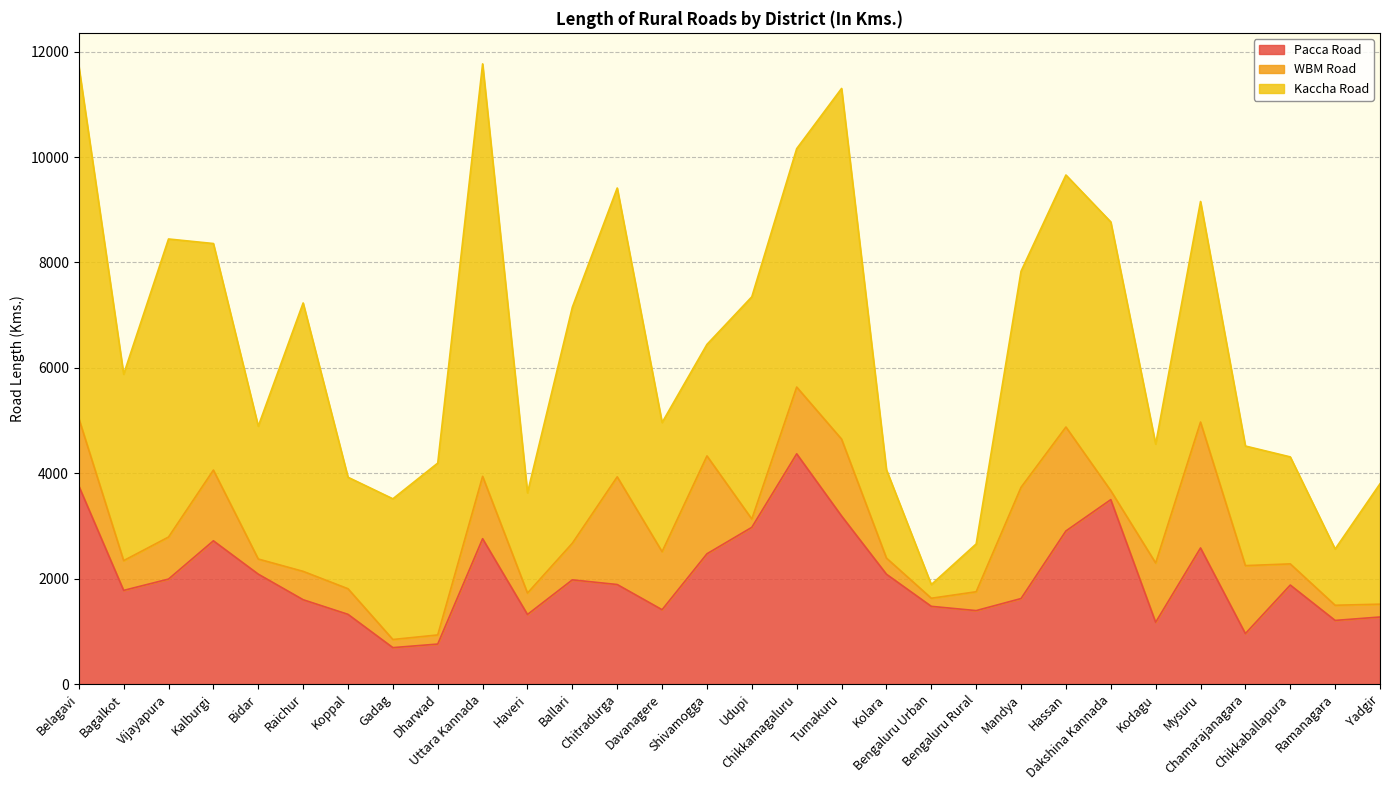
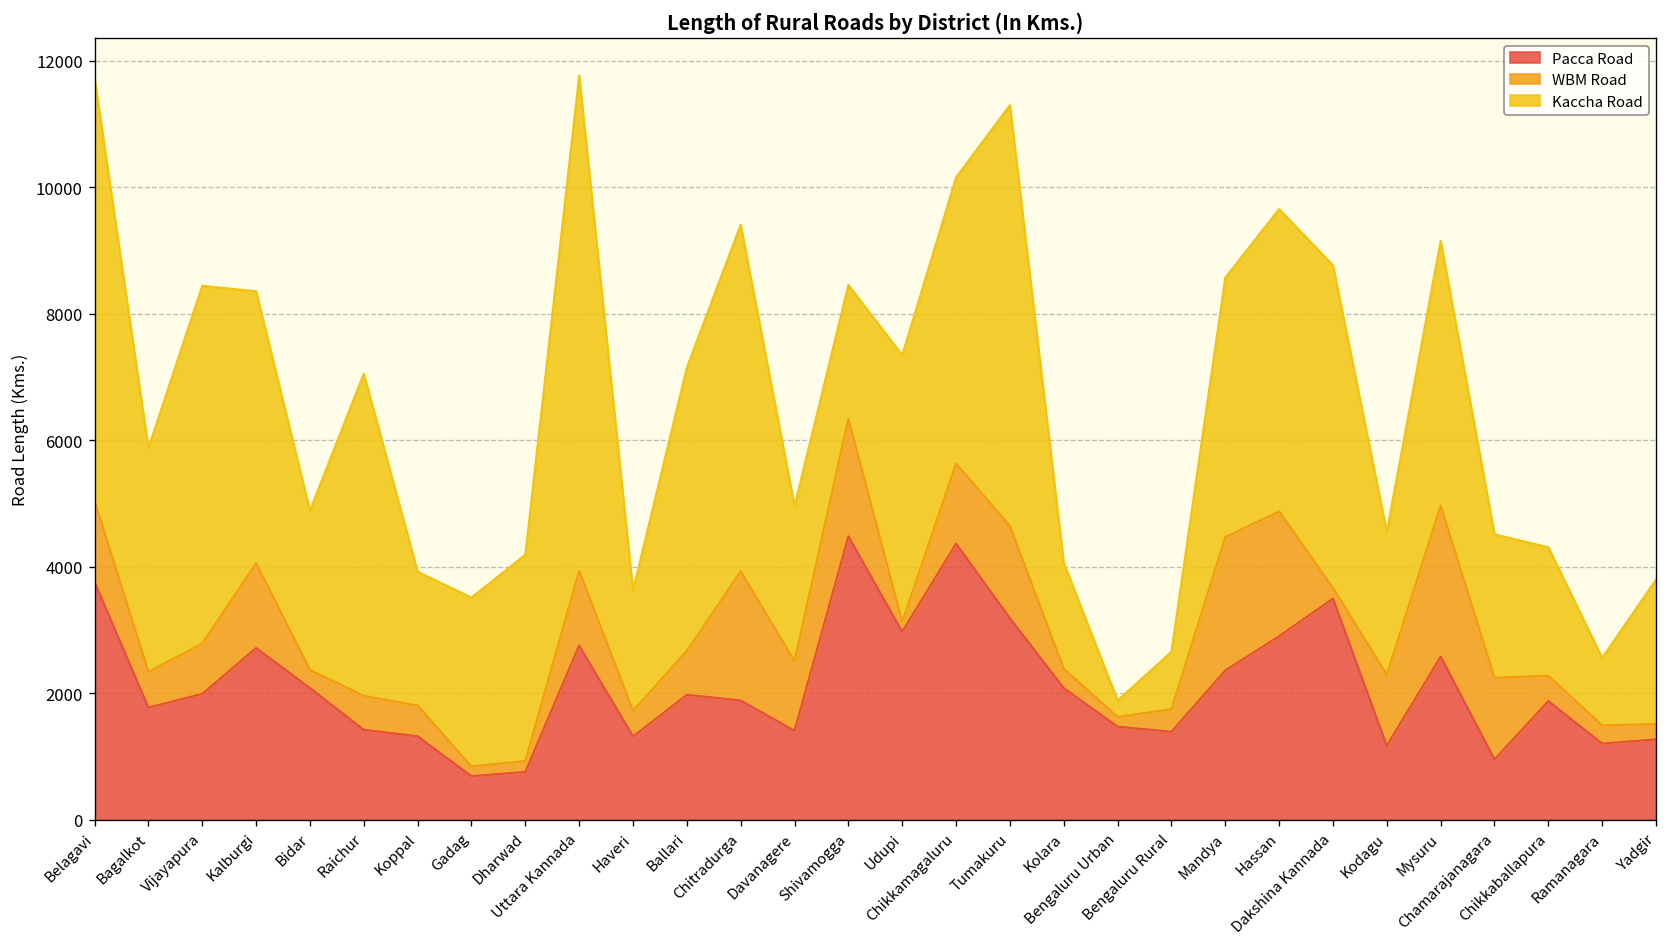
  {
    "Pacca Road": {
      "Belagavi": 3800,
      "Bagalkot": 1800,
      "Vijayapura": 2000,
      "Kalburgi": 2700,
      "Bidar": 2100,
-     "Raichur": 1600,
+     "Raichur": 1400,
      "Koppal": 1300,
      "Gadag": 700,
      "Dharwad": 800,
      "Uttara Kannada": 2800,
      "Haveri": 1300,
      "Ballari": 2000,
      "Chitradurga": 1900,
      "Davanagere": 1400,
-     "Shivamogga": 2500,
+     "Shivamogga": 4500,
      "Udupi": 3000,
      "Chikkamagaluru": 4400,
      "Tumakuru": 3200,
      "Kolara": 2100,
      "Bengaluru Urban": 1500,
      "Bengaluru Rural": 1400,
-     "Mandya": 1600,
+     "Mandya": 2400,
      "Hassan": 2900,
      "Dakshina Kannada": 3500,
      "Kodagu": 1200,
      "Mysuru": 2600,
      "Chamarajanagara": 1000,
      "Chikkaballapura": 1900,
      "Ramanagara": 1200,
      "Yadgir": 1300
    }
  }
